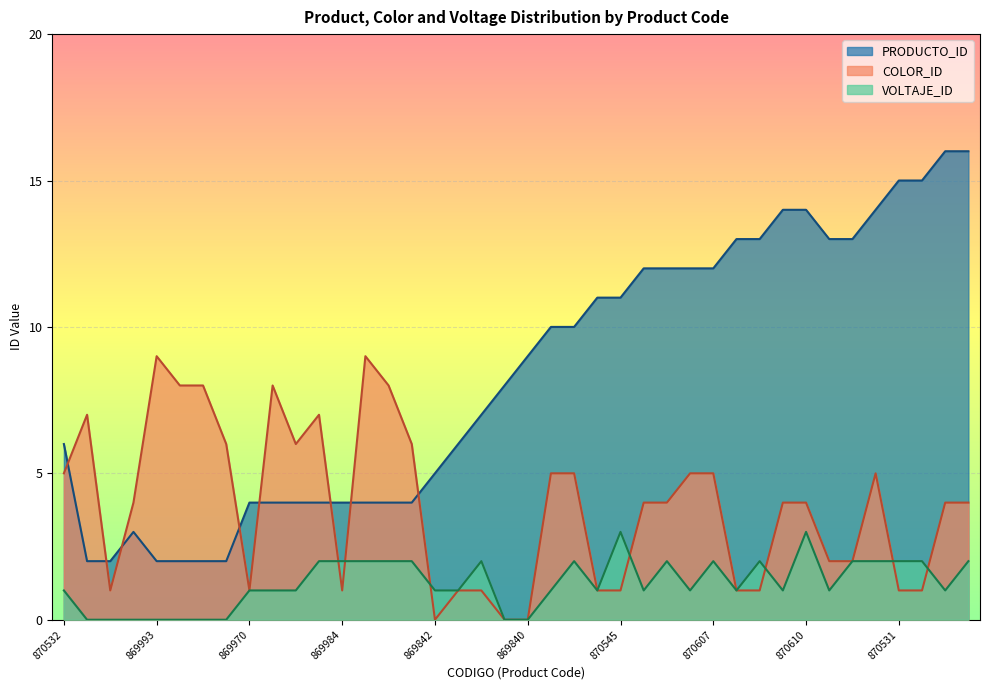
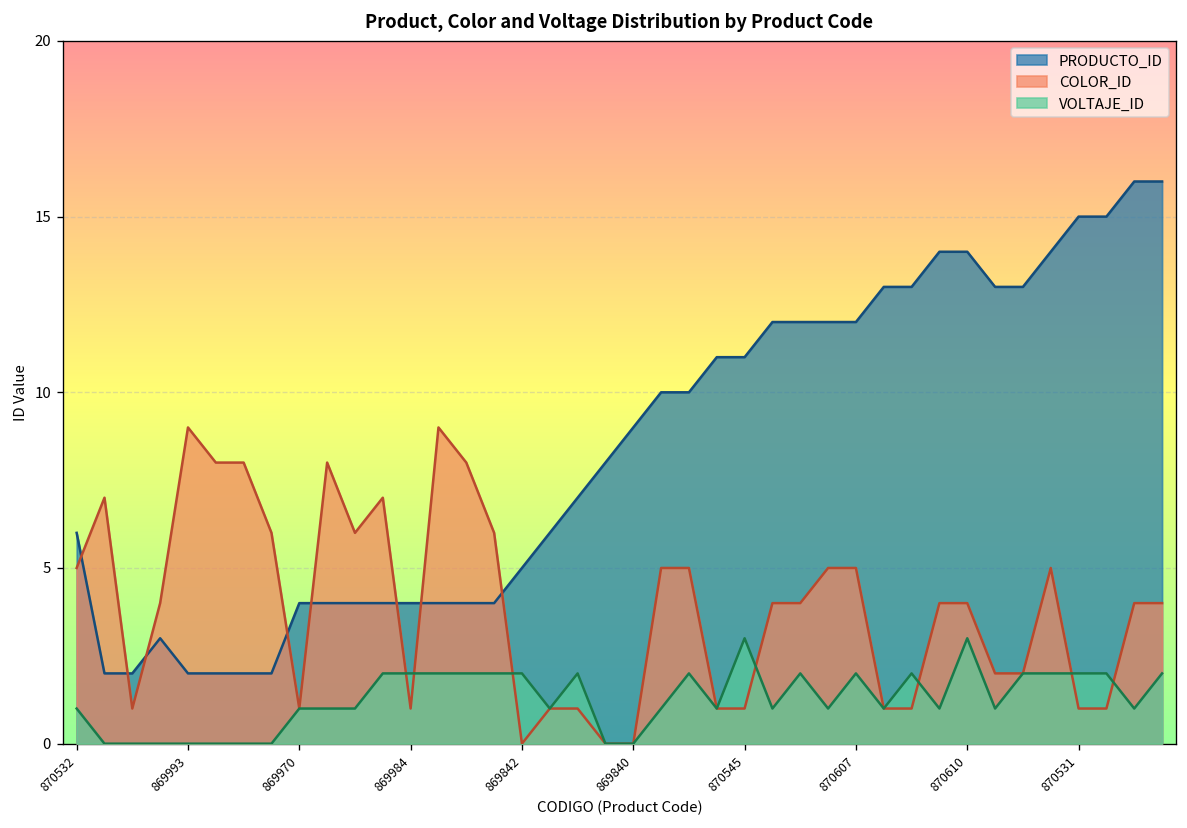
  {
    "PRODUCTO_ID": {
      "870532": 6,
      "869993": 2,
      "869970": 4,
      "869984": 4,
      "869842": 5,
      "869840": 9,
      "870545": 11,
      "870607": 12,
      "870610": 14,
      "870531": 15
    },
    "COLOR_ID": {
      "870532": 5,
      "869993": 9,
      "869984": 1,
      "869842": 0,
      "870545": 1,
      "870607": 5,
      "870610": 4,
      "870531": 1
    },
    "VOLTAJE_ID": {
      "870532": 1,
      "869993": 0,
      "869984": 2,
-     "869842": 1,
+     "869842": 2,
      "870545": 3,
      "870607": 2,
      "870610": 3,
      "870531": 2
    }
  }
